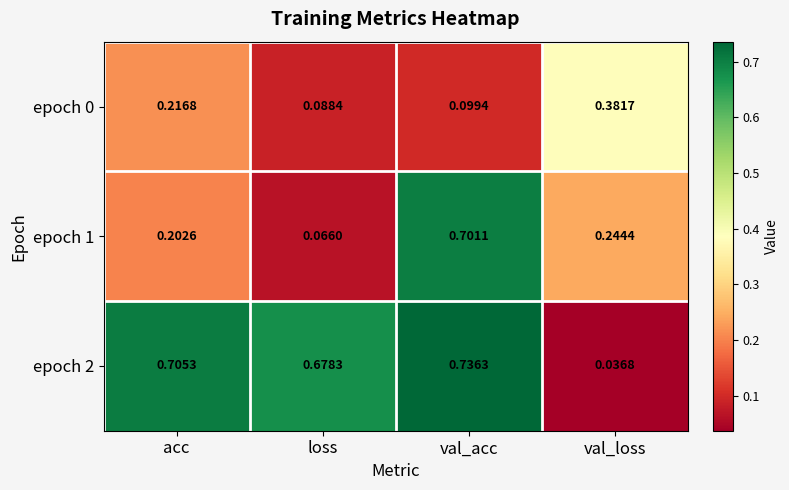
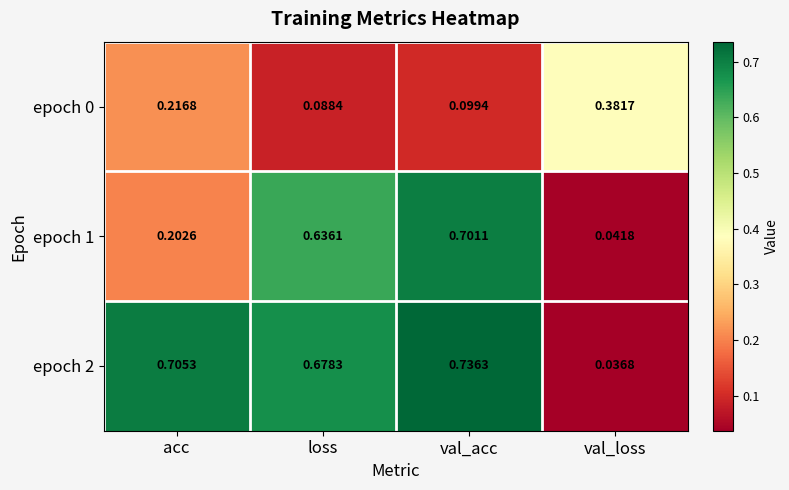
  {
    "epoch 0": {
      "acc": 0.2168,
      "loss": 0.0884,
      "val_acc": 0.0994,
      "val_loss": 0.3817
    },
    "epoch 1": {
      "acc": 0.2026,
-     "loss": 0.0660,
+     "loss": 0.6361,
      "val_acc": 0.7011,
-     "val_loss": 0.2444
+     "val_loss": 0.0418
    },
    "epoch 2": {
      "acc": 0.7053,
      "loss": 0.6783,
      "val_acc": 0.7363,
      "val_loss": 0.0368
    }
  }
